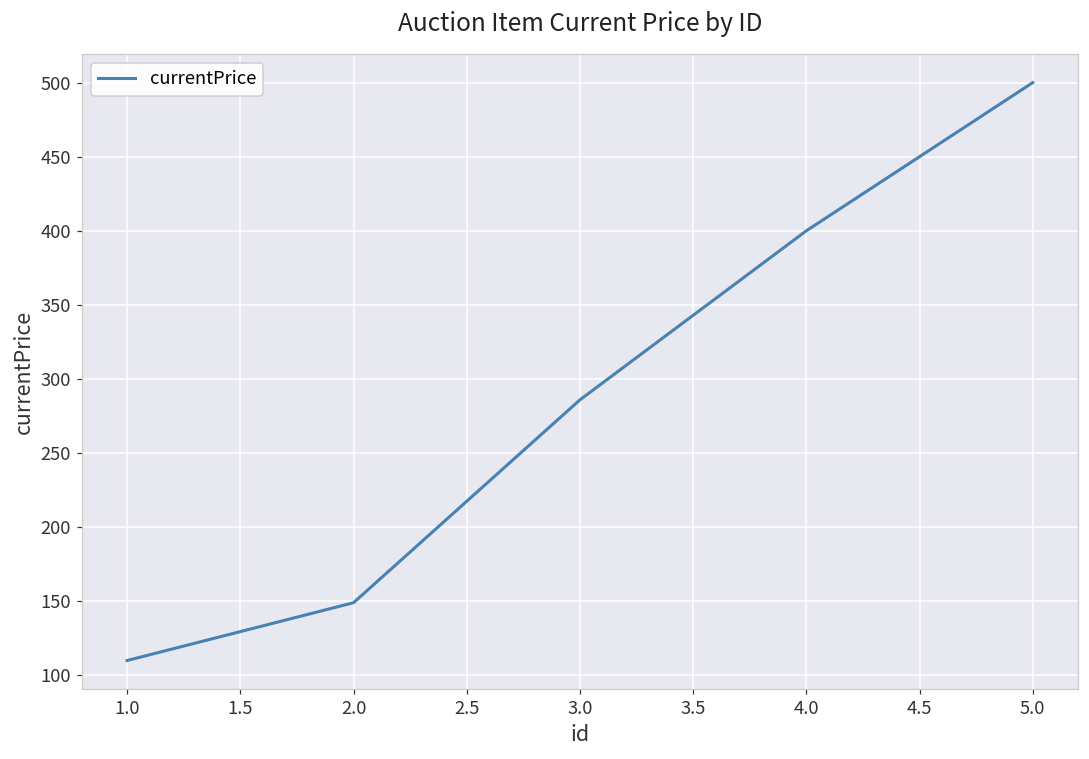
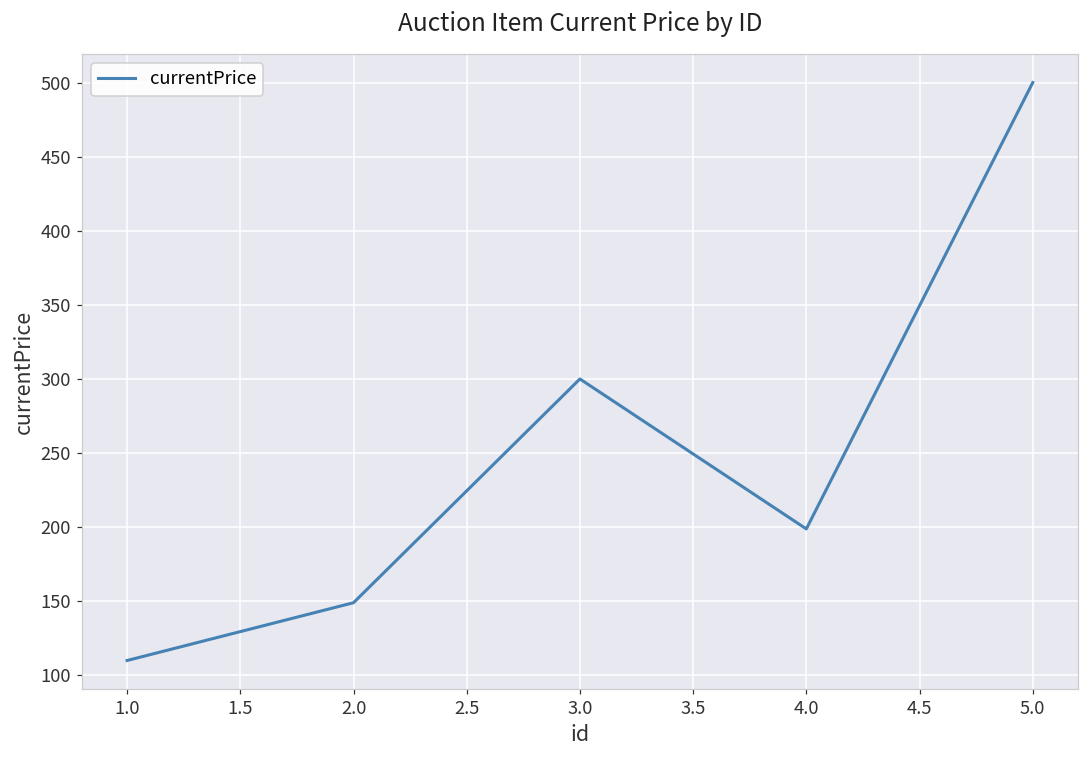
  {
    "1.0": 110,
    "2.0": 149,
-   "3.0": 286,
-   "4.0": 400,
+   "3.0": 300,
+   "4.0": 199,
    "5.0": 500
  }
